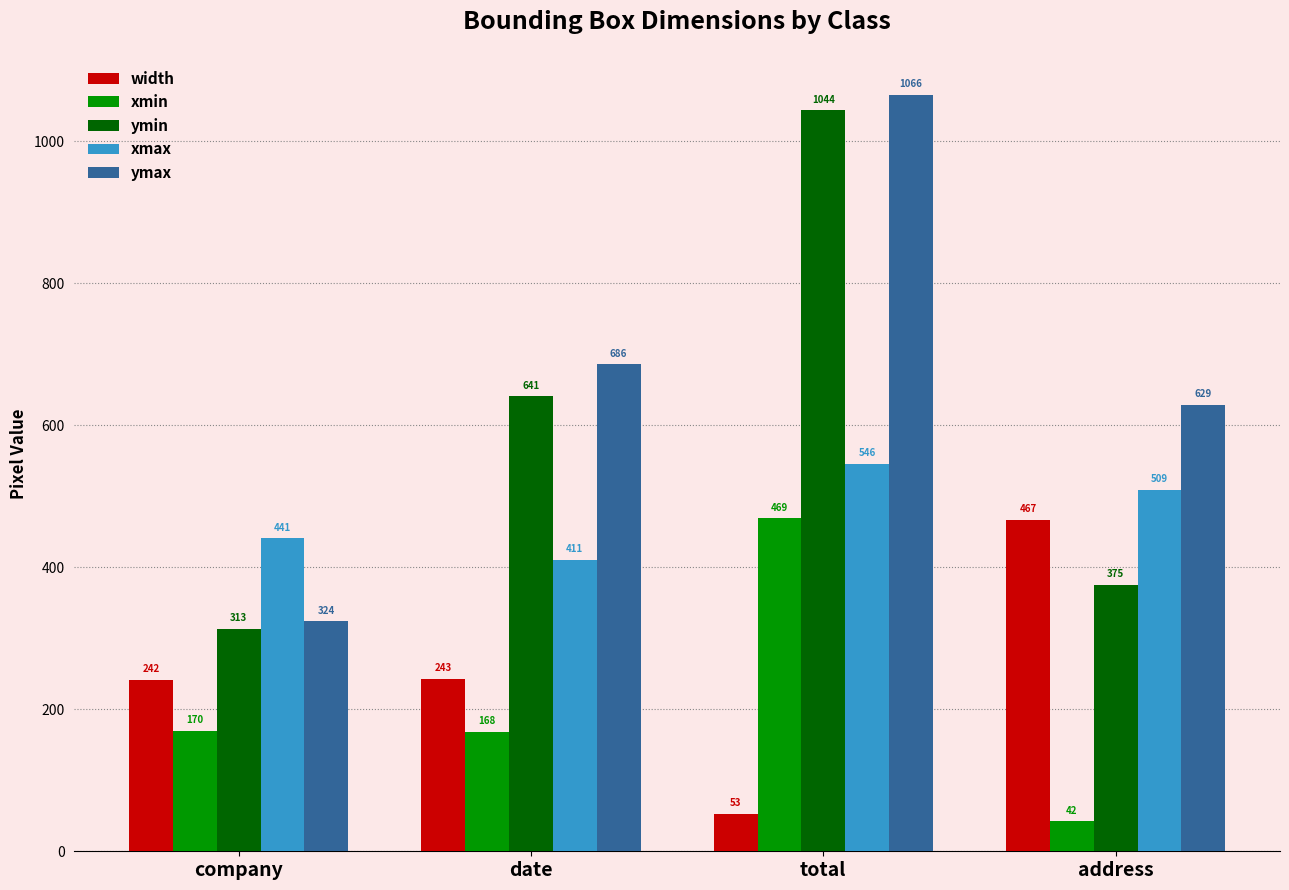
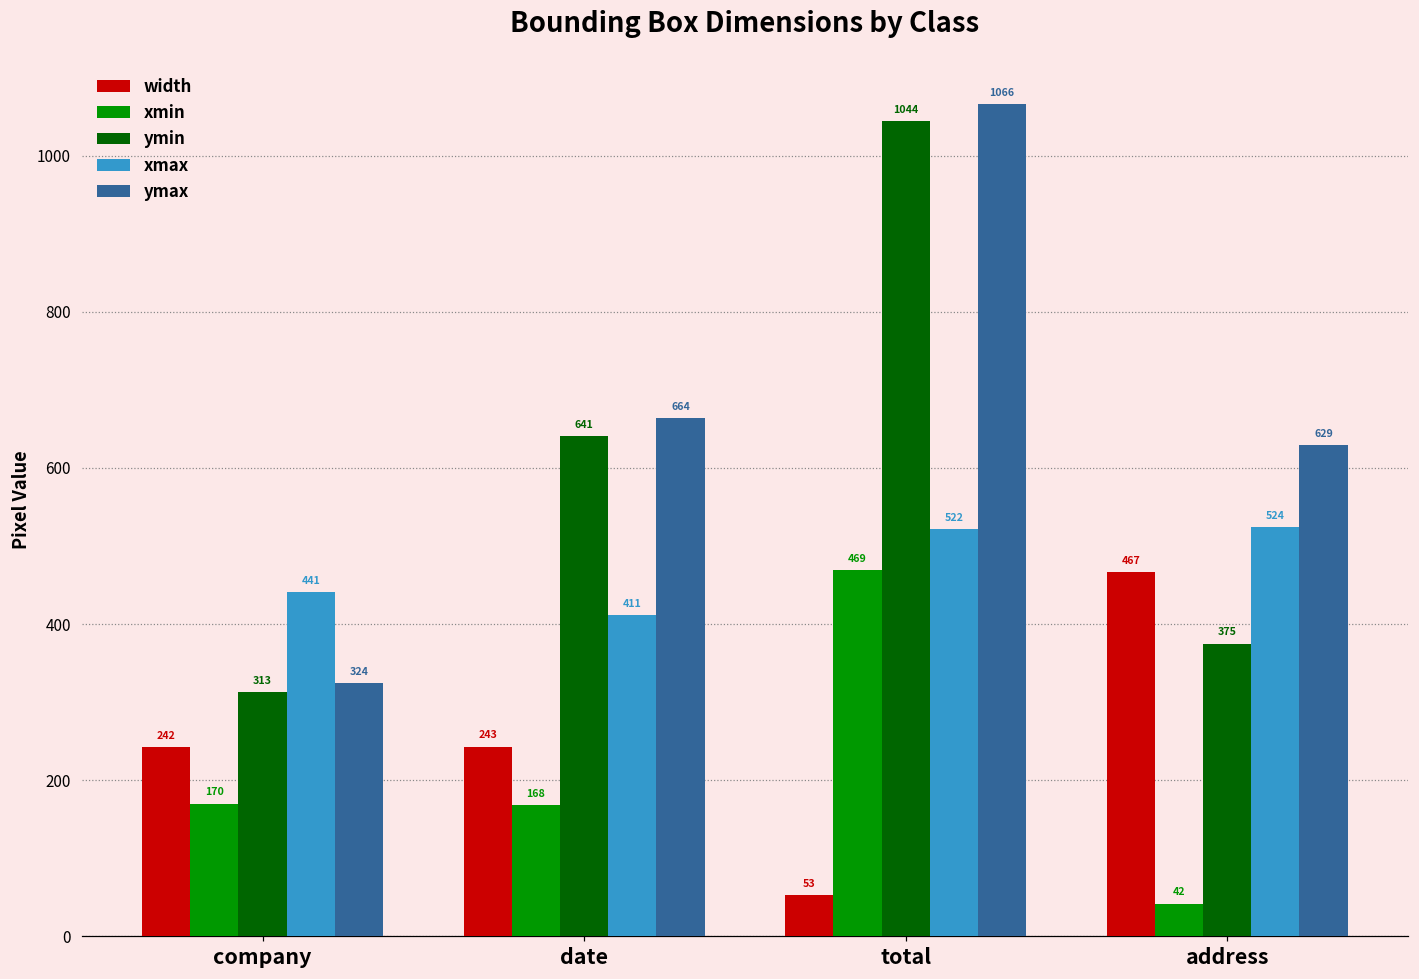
  {
    "width": {
      "company": 242,
      "date": 243,
      "total": 53,
      "address": 467
    },
    "xmax": {
      "company": 441,
      "date": 411,
-     "total": 546,
-     "address": 509
+     "total": 522,
+     "address": 524
    },
    "ymax": {
      "company": 324,
-     "date": 686,
+     "date": 664,
      "total": 1066,
      "address": 629
    }
  }
